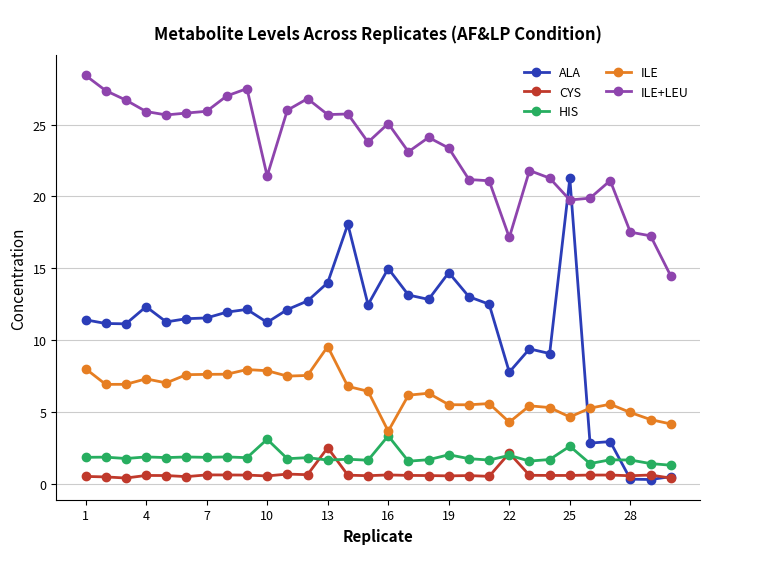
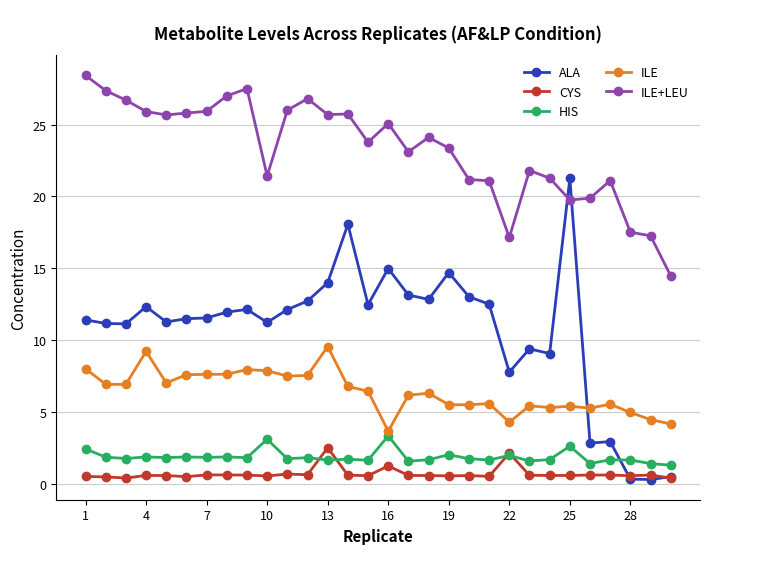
  {
    "ALA": {
      "1": 11.4,
      "4": 12.3,
      "7": 11.6,
      "10": 11.2,
      "13": 14.0,
      "16": 15.0,
      "19": 14.7,
      "22": 7.8,
      "25": 21.3,
      "28": 0.3
    },
    "CYS": {
      "1": 0.5,
      "4": 0.6,
      "7": 0.6,
      "10": 0.6,
      "13": 2.5,
-     "16": 0.6,
+     "16": 1.3,
      "19": 0.6,
      "25": 0.6,
      "28": 0.6
    },
    "HIS": {
-     "1": 1.9,
+     "1": 2.4,
      "4": 1.9,
      "7": 1.9,
      "10": 3.1,
      "13": 1.7,
      "16": 3.4,
      "19": 2.0,
      "25": 2.6,
      "28": 1.7
    },
    "ILE": {
      "1": 8.0,
-     "4": 7.3,
+     "4": 9.2,
      "7": 7.6,
      "10": 7.9,
      "13": 9.6,
      "16": 3.7,
      "19": 5.5,
      "22": 4.3,
-     "25": 4.7,
+     "25": 5.4,
      "28": 5.0
    },
    "ILE+LEU": {
      "1": 28.4,
      "4": 25.9,
      "7": 25.9,
      "10": 21.4,
      "13": 25.7,
      "16": 25.1,
      "19": 23.4,
      "22": 17.1,
      "25": 19.8,
      "28": 17.5
    }
  }
